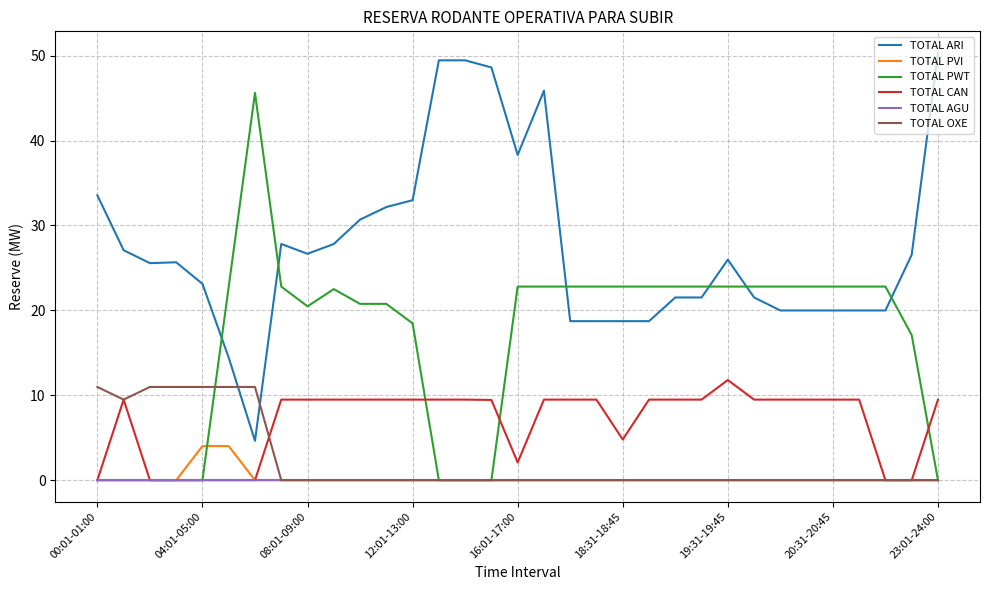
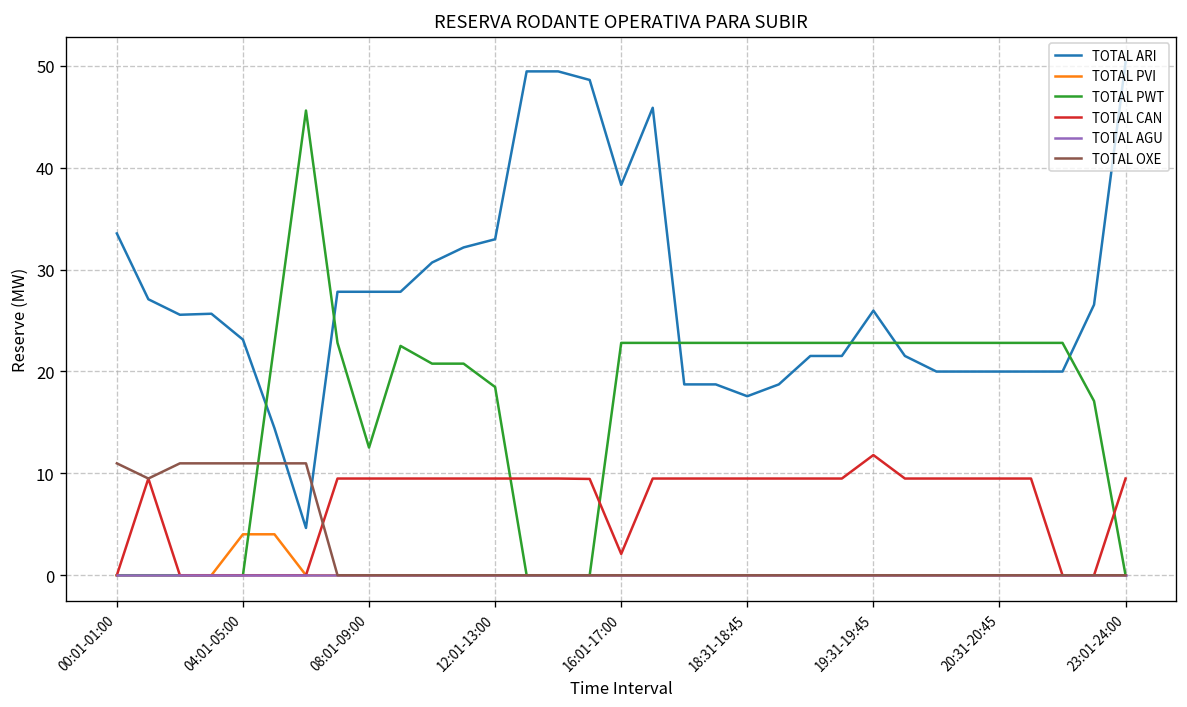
  {
    "TOTAL ARI": {
      "00:01-01:00": 34,
      "04:01-05:00": 23,
-     "08:01-09:00": 27,
+     "08:01-09:00": 28,
      "12:01-13:00": 33,
      "16:01-17:00": 38,
-     "18:31-18:45": 19,
+     "18:31-18:45": 18,
      "19:31-19:45": 26,
      "20:31-20:45": 20
    },
    "TOTAL PVI": {
      "04:01-05:00": 4
    },
    "TOTAL PWT": {
-     "08:01-09:00": 20,
+     "08:01-09:00": 13,
      "12:01-13:00": 18,
      "16:01-17:00": 23,
      "18:31-18:45": 23,
      "19:31-19:45": 23,
      "20:31-20:45": 23
    },
    "TOTAL CAN": {
      "08:01-09:00": 9,
      "12:01-13:00": 9,
      "16:01-17:00": 2,
-     "18:31-18:45": 5,
+     "18:31-18:45": 9,
      "19:31-19:45": 12,
      "20:31-20:45": 9,
      "23:01-24:00": 9
    },
    "TOTAL OXE": {
      "00:01-01:00": 11,
      "04:01-05:00": 11
    }
  }
